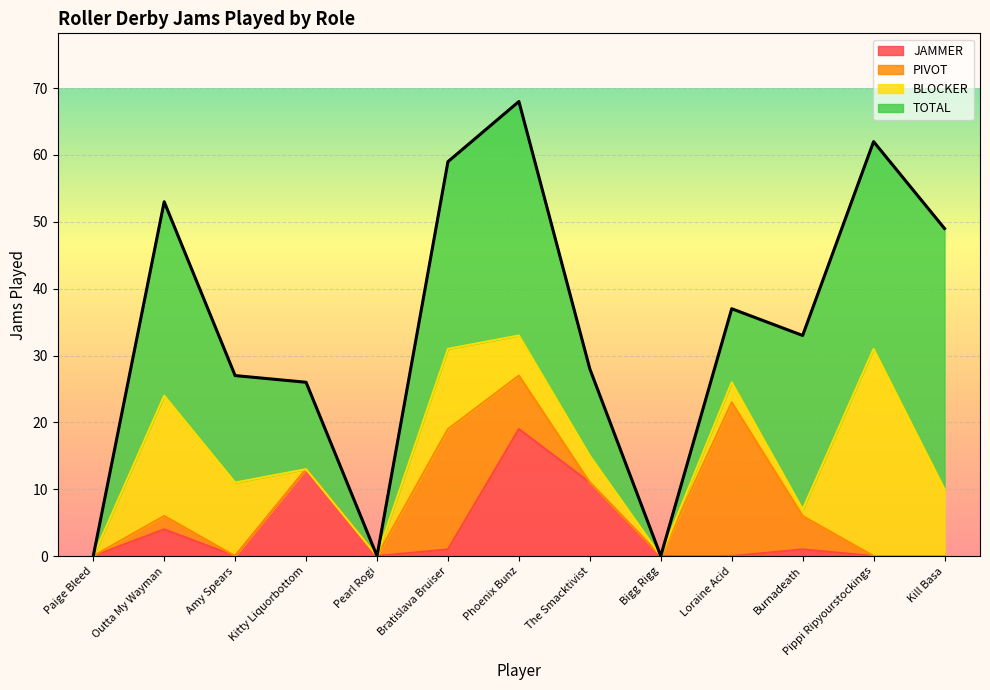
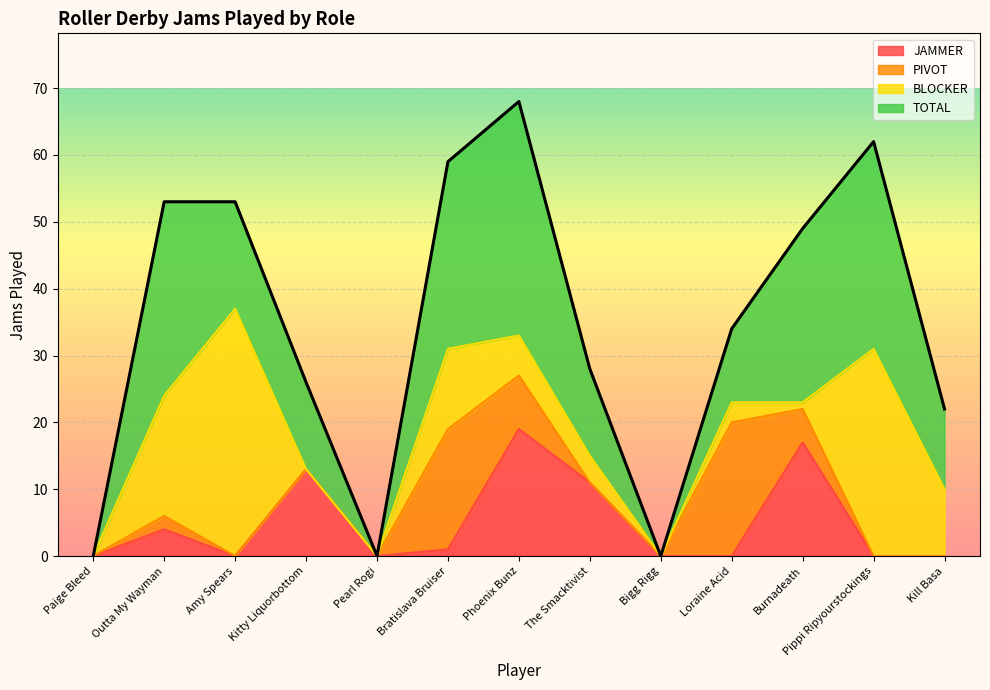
  {
    "JAMMER": {
      "Outta My Wayman": 4,
      "Bratislava Bruiser": 1,
      "Phoenix Bunz": 19,
      "Loraine Acid": 0,
-     "Burnadeath": 1
+     "Burnadeath": 17
    },
    "PIVOT": {
      "Outta My Wayman": 2,
      "Bratislava Bruiser": 18,
      "Phoenix Bunz": 8,
-     "Loraine Acid": 23,
+     "Loraine Acid": 20,
      "Burnadeath": 5
    },
    "BLOCKER": {
      "Outta My Wayman": 18,
-     "Amy Spears": 11,
+     "Amy Spears": 37,
      "Bratislava Bruiser": 12,
      "Phoenix Bunz": 6,
      "The Smacktivist": 4,
      "Loraine Acid": 3,
      "Burnadeath": 1,
      "Pippi Ripyourstockings": 31,
      "Kill Basa": 10
    },
    "TOTAL": {
      "Outta My Wayman": 29,
      "Amy Spears": 16,
      "Kitty Liquorbottom": 13,
      "Bratislava Bruiser": 28,
      "Phoenix Bunz": 35,
      "The Smacktivist": 13,
      "Loraine Acid": 11,
      "Burnadeath": 26,
      "Pippi Ripyourstockings": 31,
-     "Kill Basa": 39
+     "Kill Basa": 12
    }
  }
